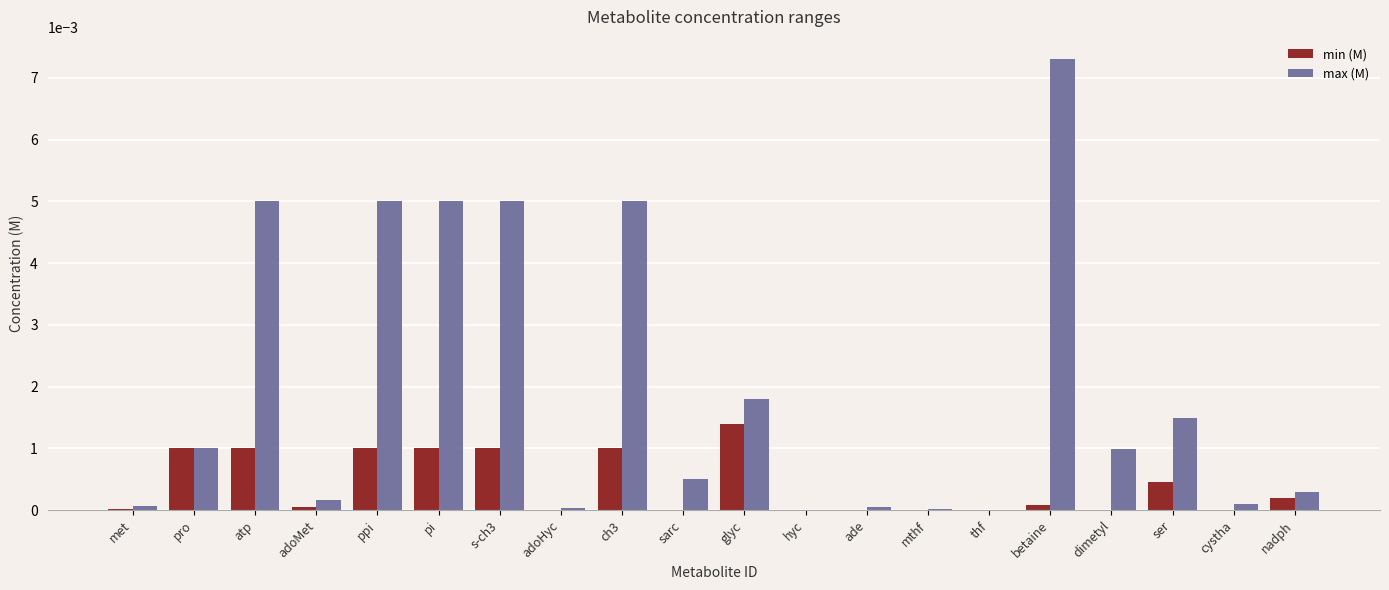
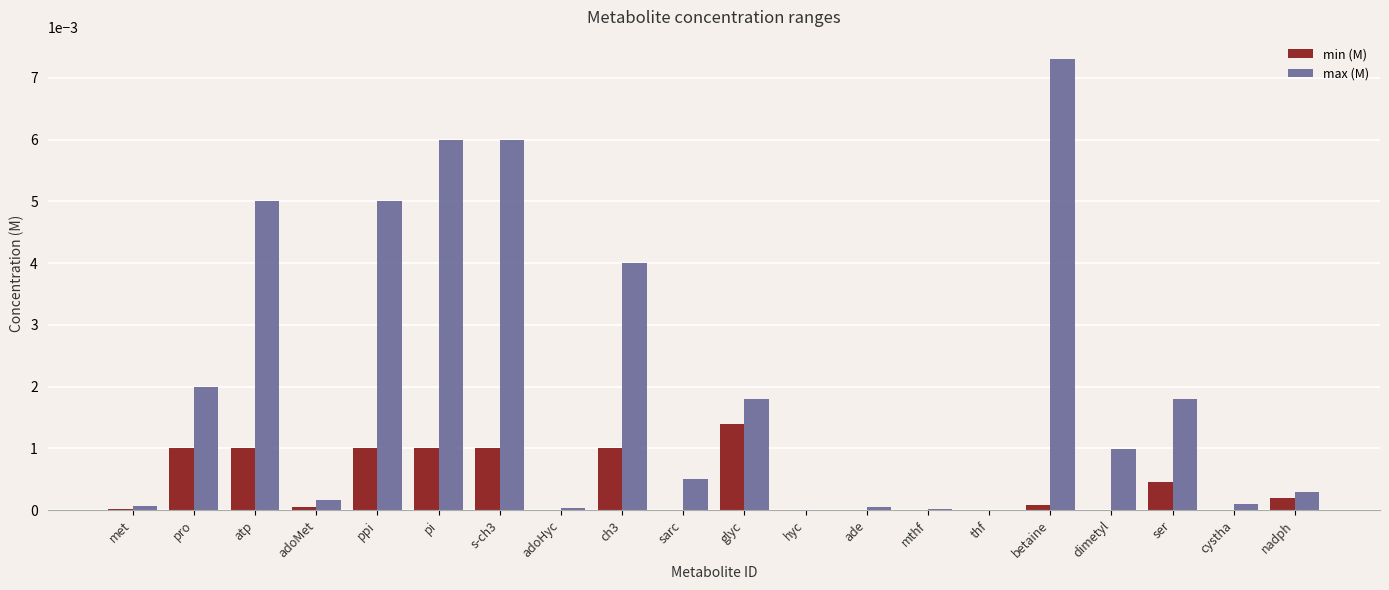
  {
    "min (M)": {
      "pro": 0.0010,
      "atp": 0.0010,
      "adoMet": 0.0001,
      "ppi": 0.0010,
      "pi": 0.0010,
      "s-ch3": 0.0010,
      "ch3": 0.0010,
      "glyc": 0.0014,
      "betaine": 0.0001,
      "ser": 0.0005,
      "nadph": 0.0002
    },
    "max (M)": {
      "met": 0.0001,
-     "pro": 0.001,
+     "pro": 0.002,
      "atp": 0.0050,
      "adoMet": 0.0002,
      "ppi": 0.0050,
-     "pi": 0.005,
-     "s-ch3": 0.005,
-     "ch3": 0.005,
+     "pi": 0.006,
+     "s-ch3": 0.006,
+     "ch3": 0.004,
      "sarc": 0.0005,
      "glyc": 0.0018,
      "ade": 0.0001,
      "betaine": 0.0073,
      "dimetyl": 0.0010,
-     "ser": 0.0015,
+     "ser": 0.0018,
      "cystha": 0.0001,
      "nadph": 0.0003
    }
  }
